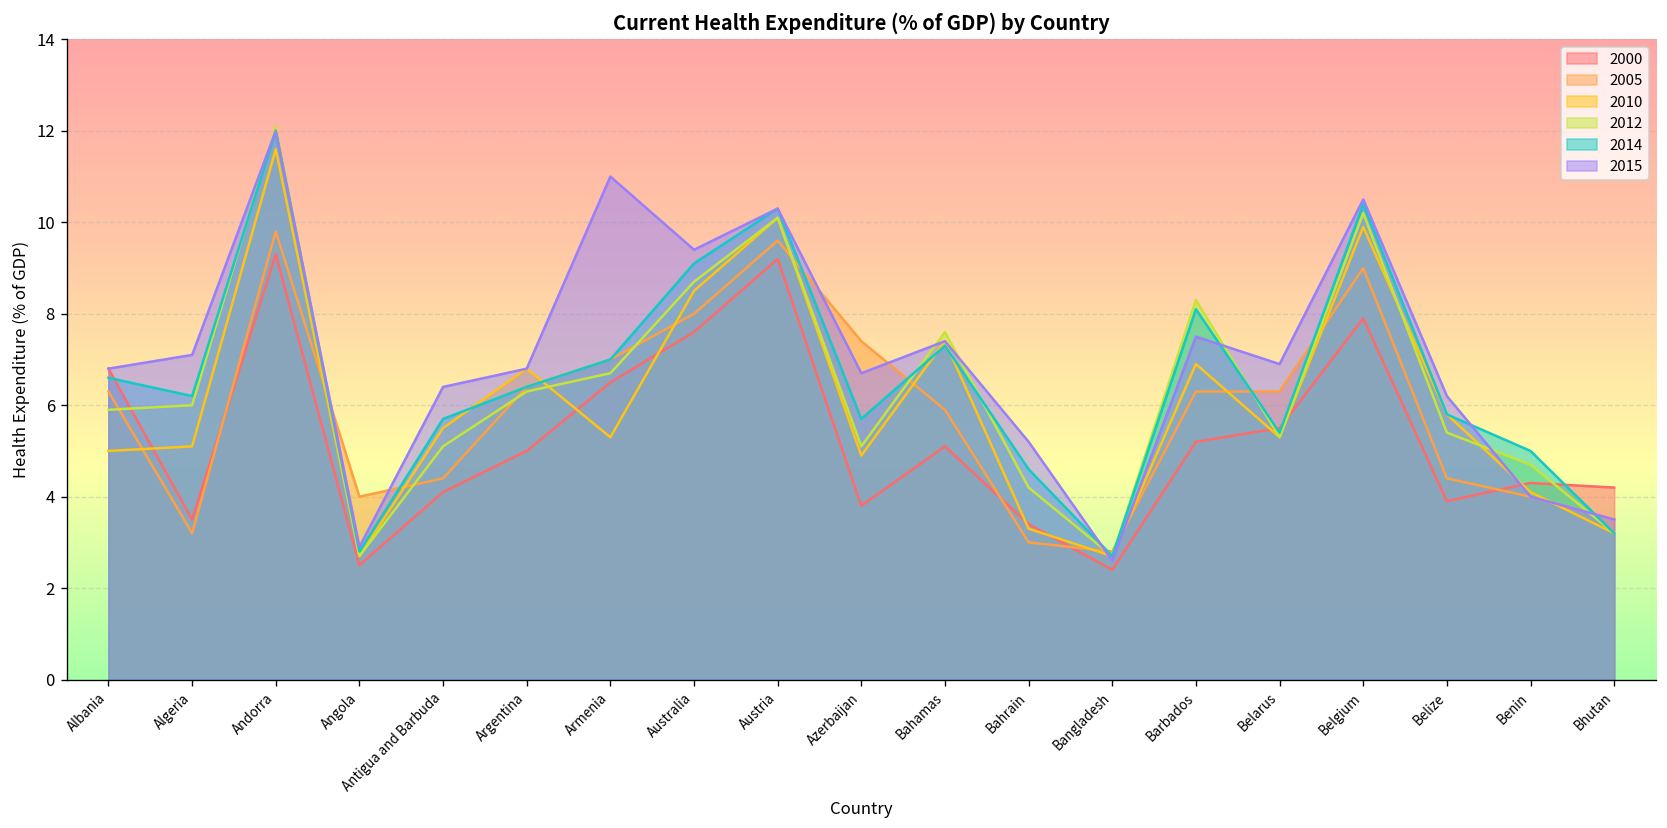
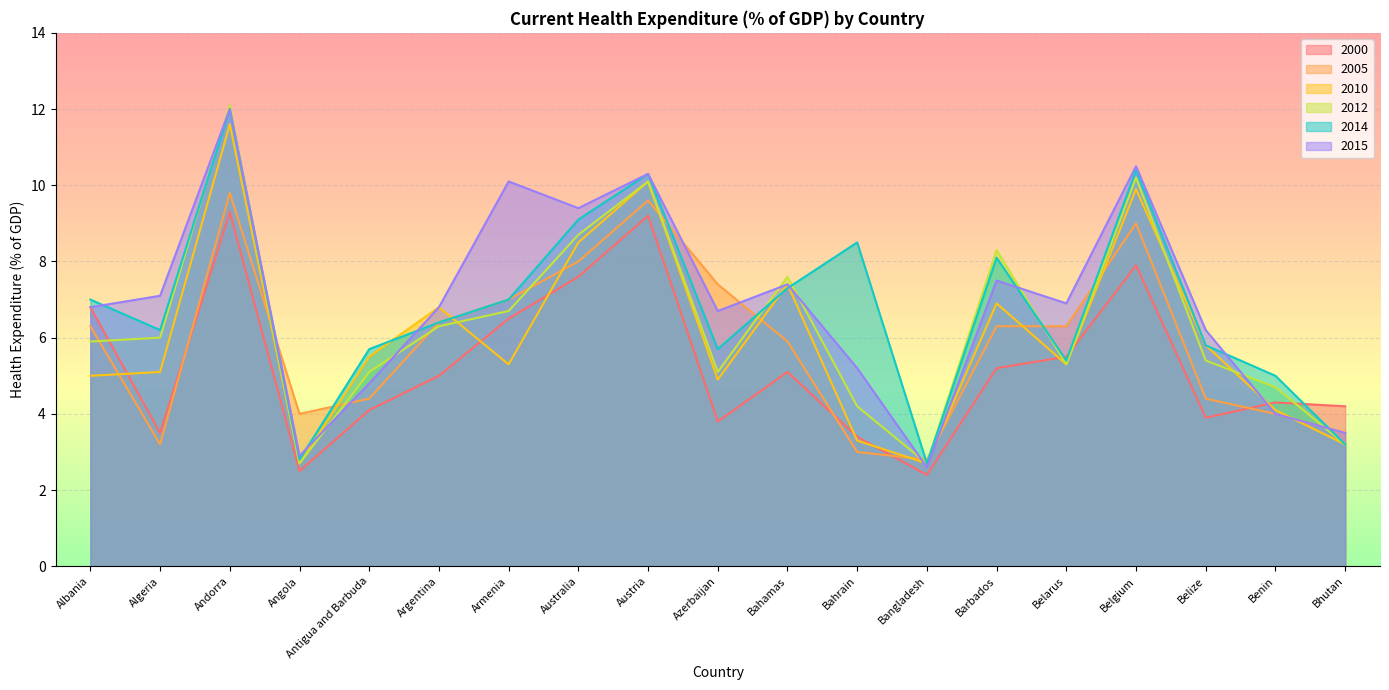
  {
    "2014": {
-     "Albania": 6.6,
+     "Albania": 7.0,
      "Algeria": 6.2,
      "Angola": 2.8,
      "Antigua and Barbuda": 5.7,
      "Australia": 9.1,
      "Azerbaijan": 5.7,
      "Bahamas": 7.3,
-     "Bahrain": 4.6,
+     "Bahrain": 8.5,
      "Barbados": 8.1,
      "Belarus": 5.4,
      "Belgium": 10.4,
      "Benin": 5.0
    },
    "2015": {
      "Algeria": 7.1,
      "Angola": 2.9,
-     "Antigua and Barbuda": 6.4,
-     "Armenia": 11.0,
+     "Antigua and Barbuda": 4.8,
+     "Armenia": 10.1,
      "Australia": 9.4,
      "Azerbaijan": 6.7,
      "Bahrain": 5.2,
      "Bangladesh": 2.6,
      "Barbados": 7.5,
      "Belarus": 6.9,
      "Belgium": 10.5,
      "Belize": 6.2
    }
  }
